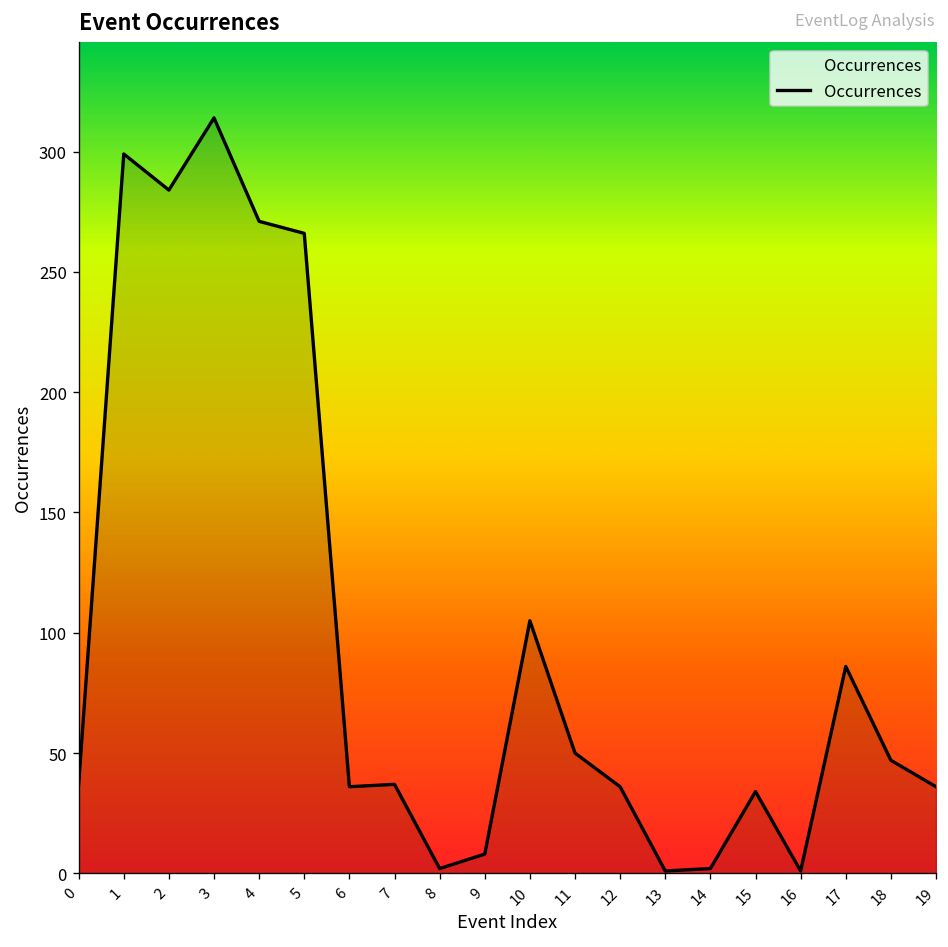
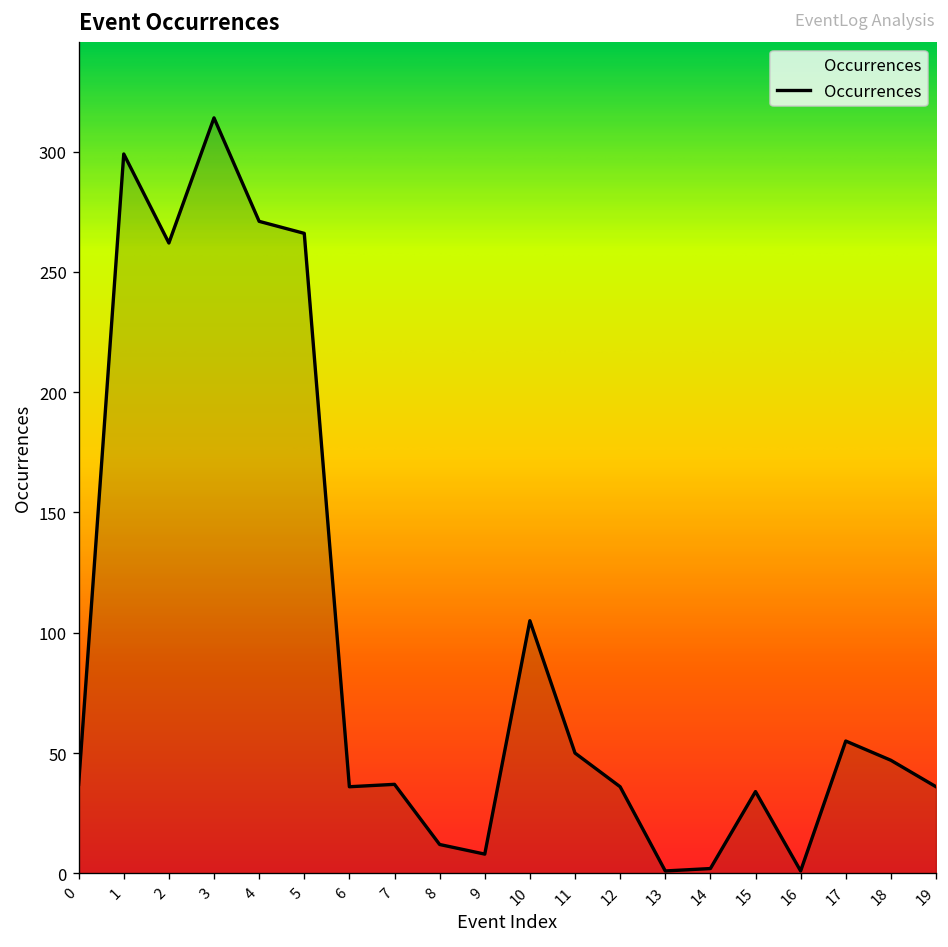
  {
    "0": 37,
    "1": 299,
-   "2": 284,
+   "2": 262,
    "3": 314,
    "4": 271,
    "5": 266,
    "6": 36,
    "7": 37,
-   "8": 2,
+   "8": 12,
    "9": 8,
    "10": 105,
    "11": 50,
    "12": 36,
    "13": 1,
    "14": 2,
    "15": 34,
    "16": 1,
-   "17": 86,
+   "17": 55,
    "18": 47,
    "19": 36
  }
